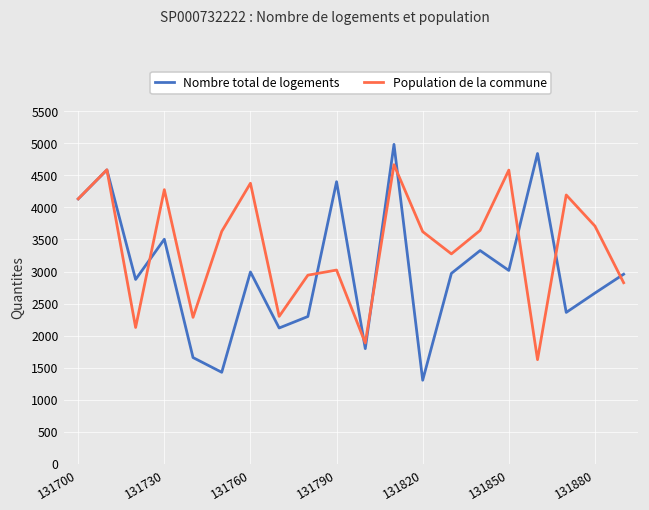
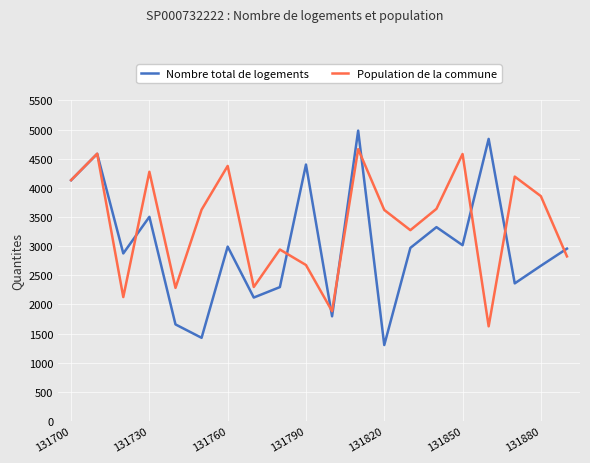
  {
    "Nombre total de logements": {
      "131730": 3500,
      "131760": 3000,
      "131790": 4400,
      "131820": 1300,
      "131850": 3000,
      "131880": 2700
    },
    "Population de la commune": {
      "131730": 4300,
      "131760": 4400,
-     "131790": 3000,
+     "131790": 2700,
      "131820": 3600,
      "131850": 4600,
-     "131880": 3700
+     "131880": 3900
    }
  }
